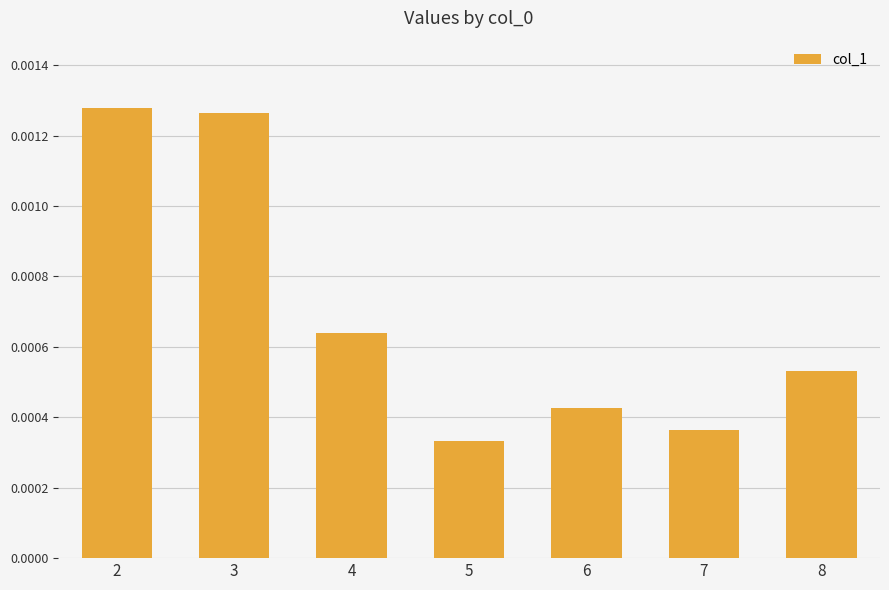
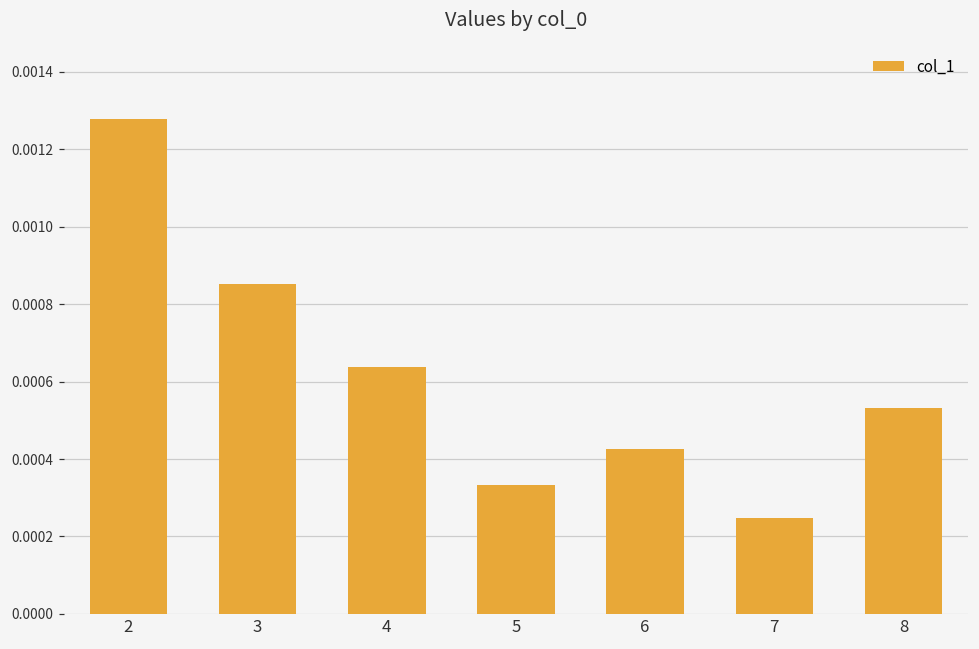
  {
    "2": 0.00128,
-   "3": 0.00127,
+   "3": 0.00085,
    "4": 0.00064,
    "5": 0.00033,
    "6": 0.00043,
-   "7": 0.00037,
+   "7": 0.00025,
    "8": 0.00053
  }
